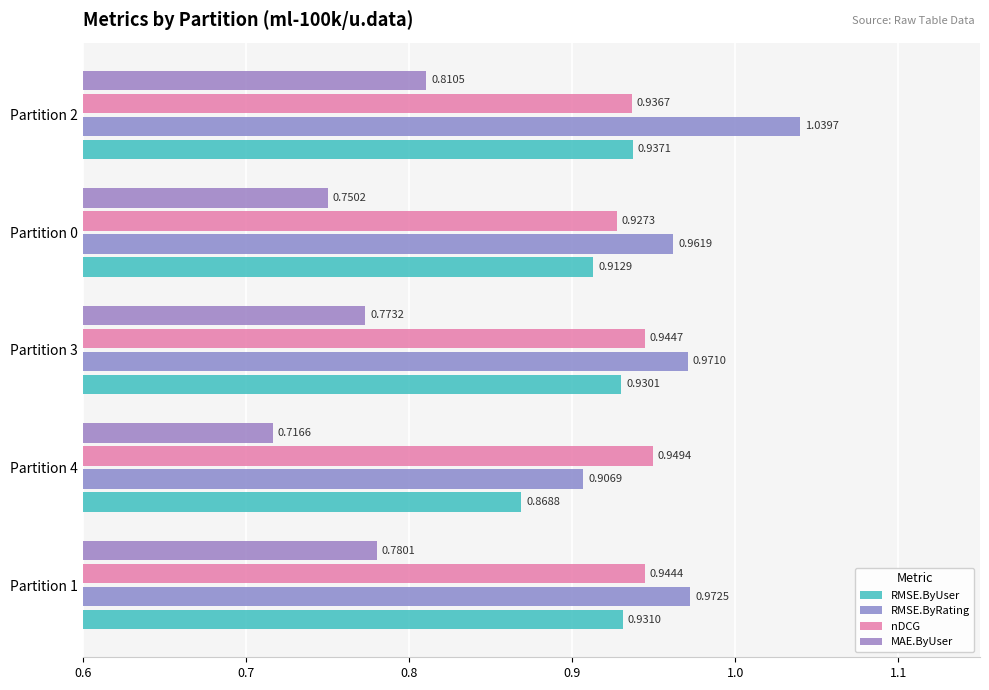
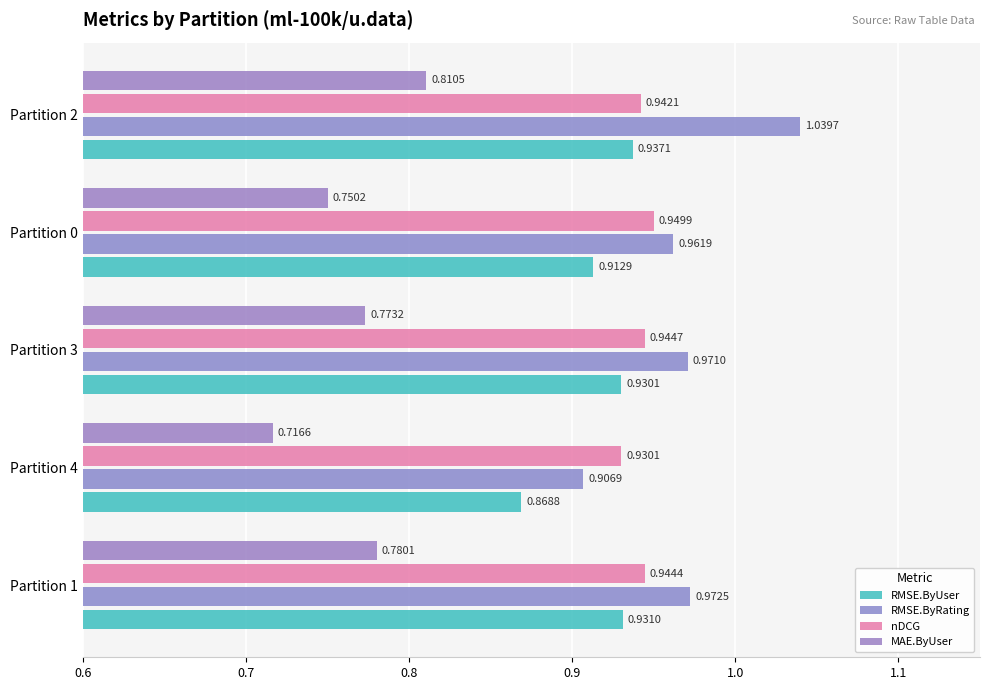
  {
    "RMSE.ByUser": {
      "Partition 2": 0.9371,
      "Partition 0": 0.9129,
      "Partition 3": 0.9301,
      "Partition 4": 0.8688,
      "Partition 1": 0.9310
    },
    "nDCG": {
-     "Partition 2": 0.9367,
-     "Partition 0": 0.9273,
+     "Partition 2": 0.9421,
+     "Partition 0": 0.9499,
      "Partition 3": 0.9447,
-     "Partition 4": 0.9494,
+     "Partition 4": 0.9301,
      "Partition 1": 0.9444
    }
  }
